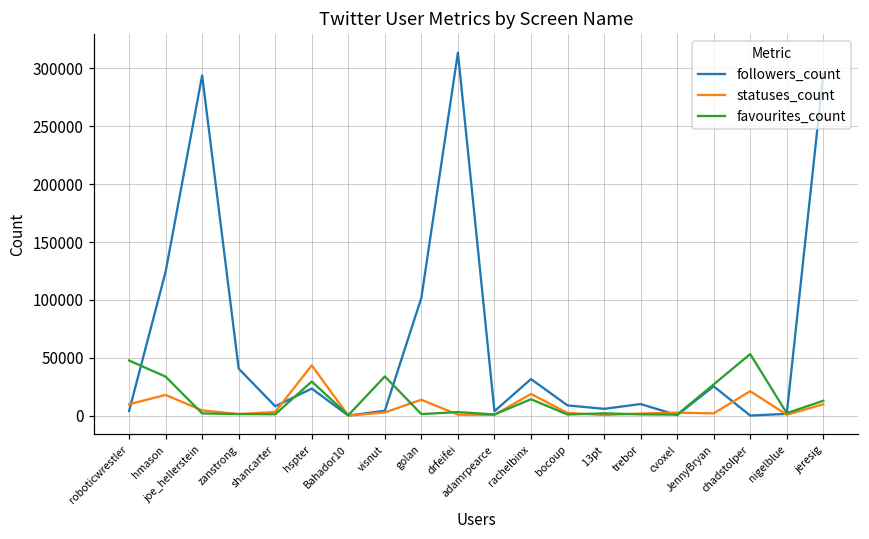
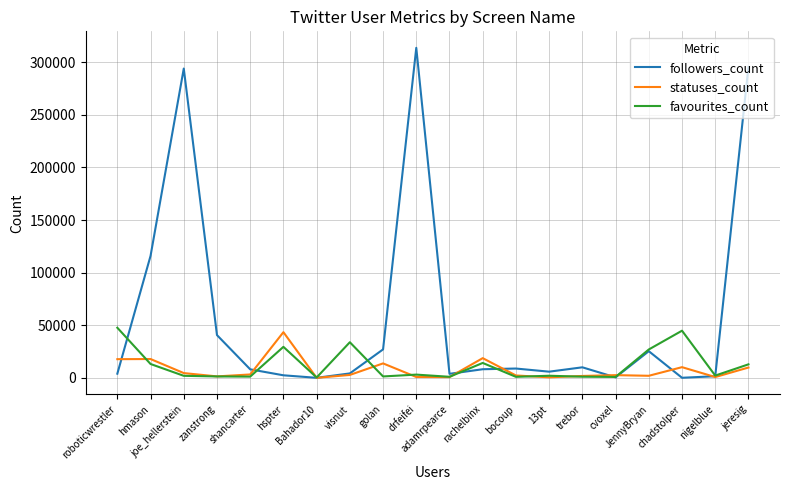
  {
    "followers_count": {
      "roboticwrestler": 4000,
-     "hmason": 124000,
+     "hmason": 116000,
      "joe_hellerstein": 294000,
      "zanstrong": 41000,
      "shancarter": 8000,
-     "hspter": 24000,
-     "golan": 102000,
+     "hspter": 3000,
+     "golan": 27000,
      "drfeifei": 314000,
      "adamrpearce": 4000,
-     "rachelbinx": 32000,
+     "rachelbinx": 8000,
      "bocoup": 9000,
      "13pt": 6000,
      "trebor": 10000,
      "chadstolper": 0
    },
    "statuses_count": {
-     "roboticwrestler": 10000,
+     "roboticwrestler": 18000,
      "hmason": 18000,
      "joe_hellerstein": 5000,
      "hspter": 44000,
      "golan": 14000,
      "rachelbinx": 19000,
      "JennyBryan": 2000,
-     "chadstolper": 21000,
+     "chadstolper": 10000,
      "jeresig": 10000
    },
    "favourites_count": {
      "roboticwrestler": 48000,
-     "hmason": 34000,
+     "hmason": 13000,
      "joe_hellerstein": 2000,
      "hspter": 30000,
      "visnut": 34000,
      "golan": 1000,
      "rachelbinx": 14000,
-     "chadstolper": 53000,
+     "chadstolper": 45000,
      "jeresig": 13000
    }
  }
